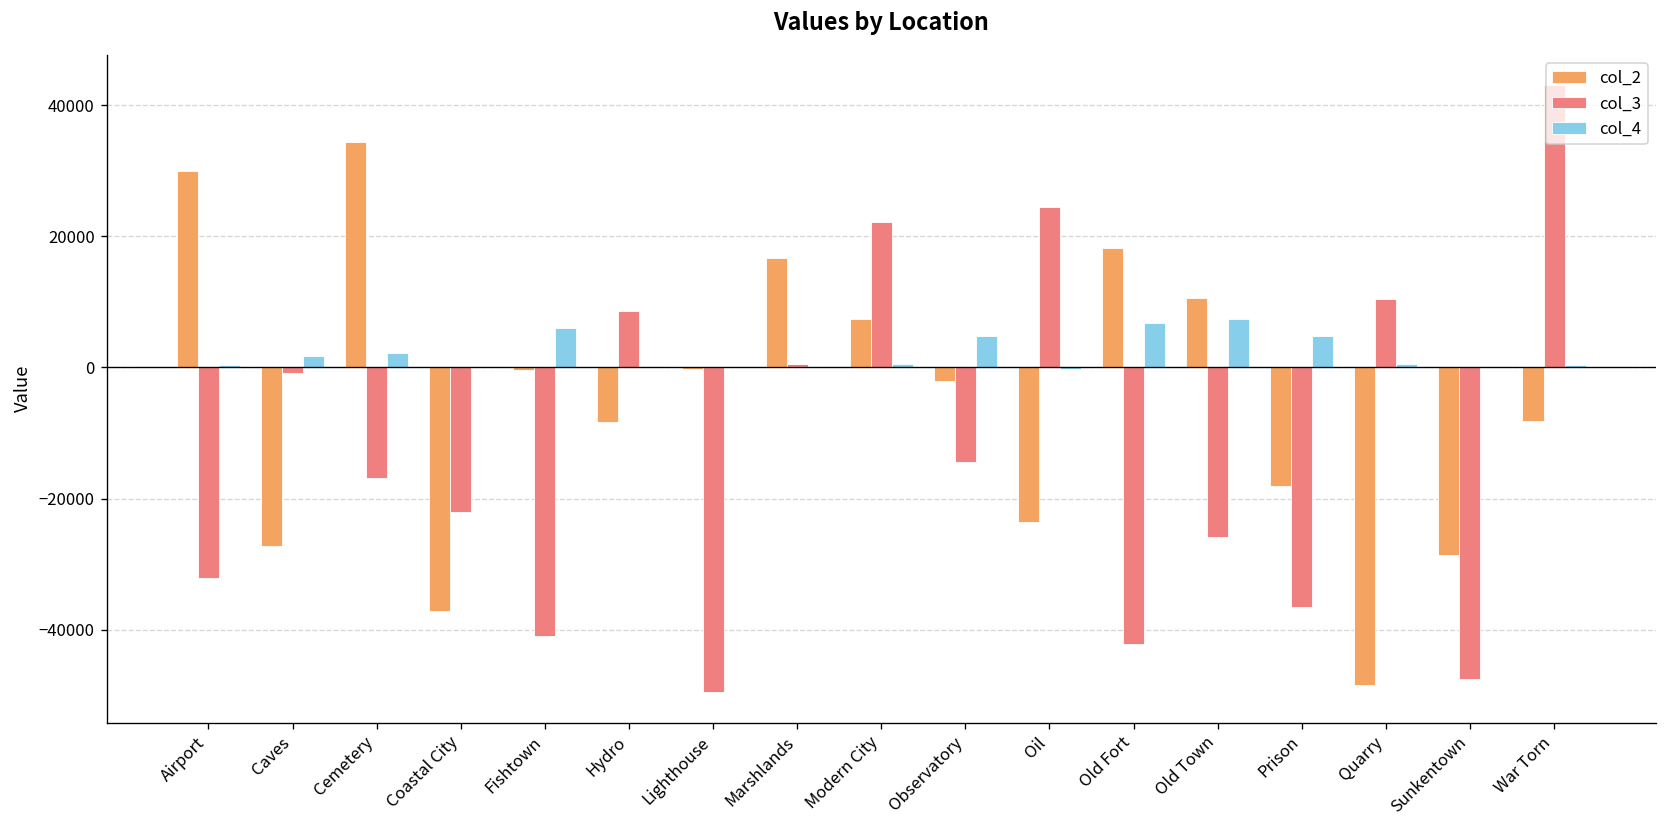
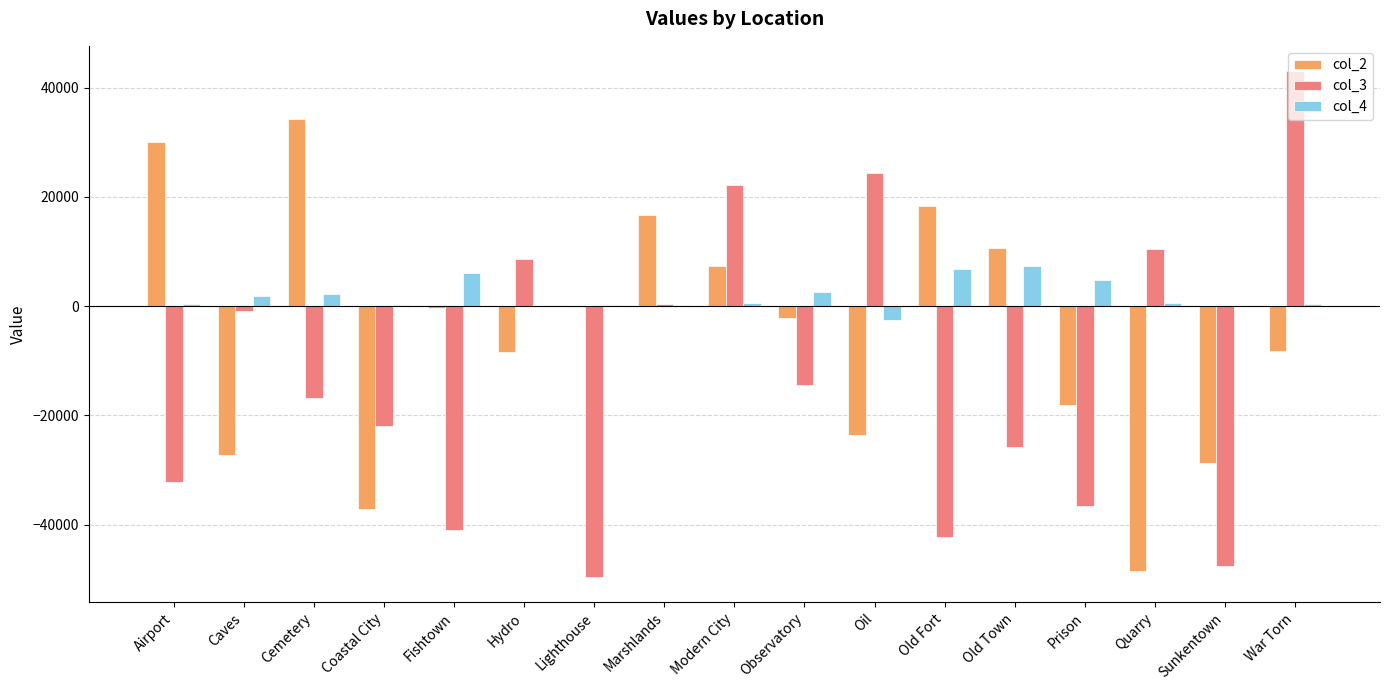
  {
    "col_4": {
      "Caves": 2000,
      "Cemetery": 2000,
      "Fishtown": 6000,
      "Hydro": 0,
      "Modern City": 1000,
-     "Observatory": 5000,
-     "Oil": 0,
+     "Observatory": 3000,
+     "Oil": -3000,
      "Old Fort": 7000,
      "Old Town": 7000,
      "Prison": 5000,
      "Quarry": 1000
    }
  }
